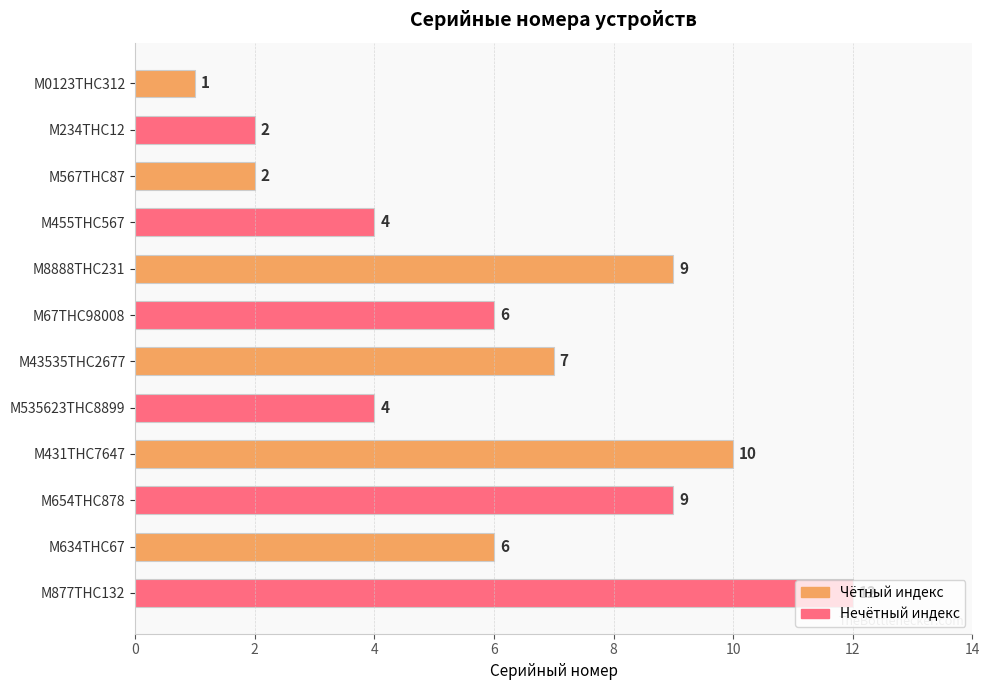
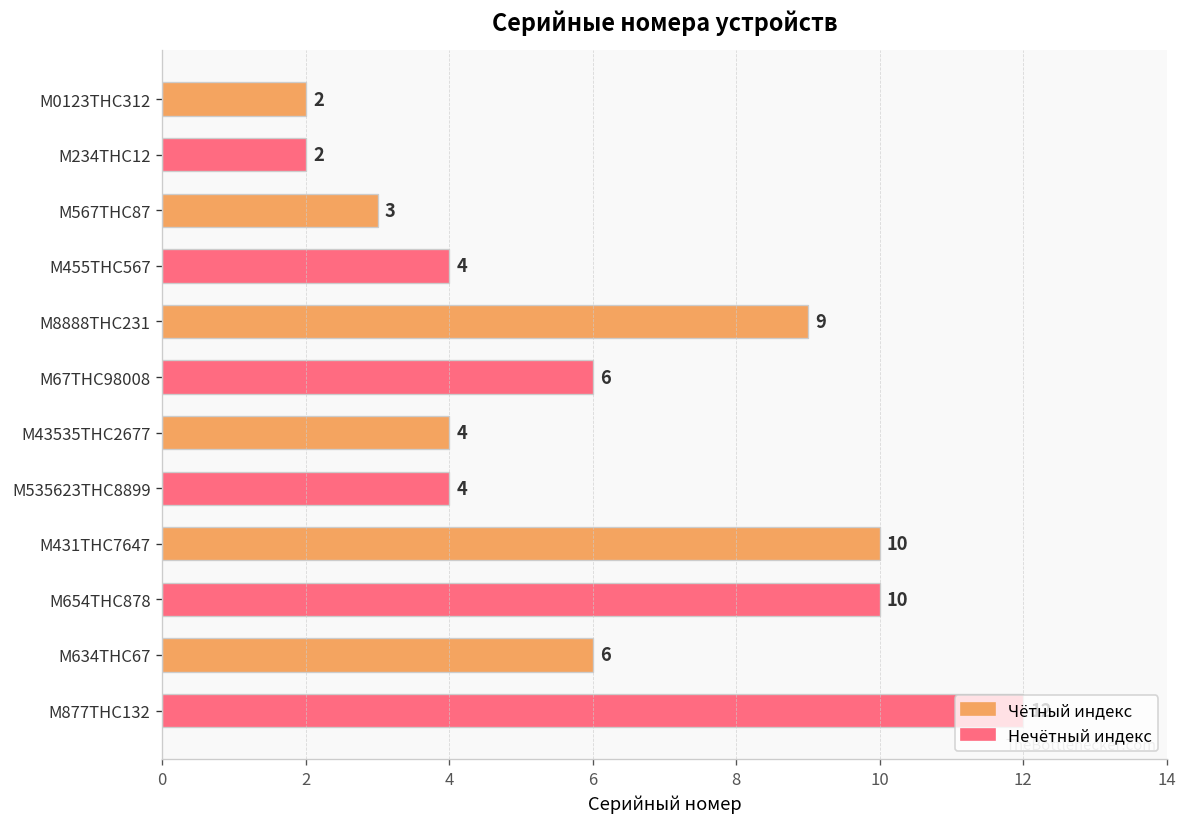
  {
-   "М0123ТНС312": 1,
+   "М0123ТНС312": 2,
    "М234ТНС12": 2,
-   "М567ТНС87": 2,
+   "М567ТНС87": 3,
    "М455ТНС567": 4,
    "М8888ТНС231": 9,
    "М67ТНС98008": 6,
-   "М43535ТНС2677": 7,
+   "М43535ТНС2677": 4,
    "М535623ТНС8899": 4,
    "М431ТНС7647": 10,
-   "М654ТНС878": 9,
+   "М654ТНС878": 10,
    "М634ТНС67": 6
  }
